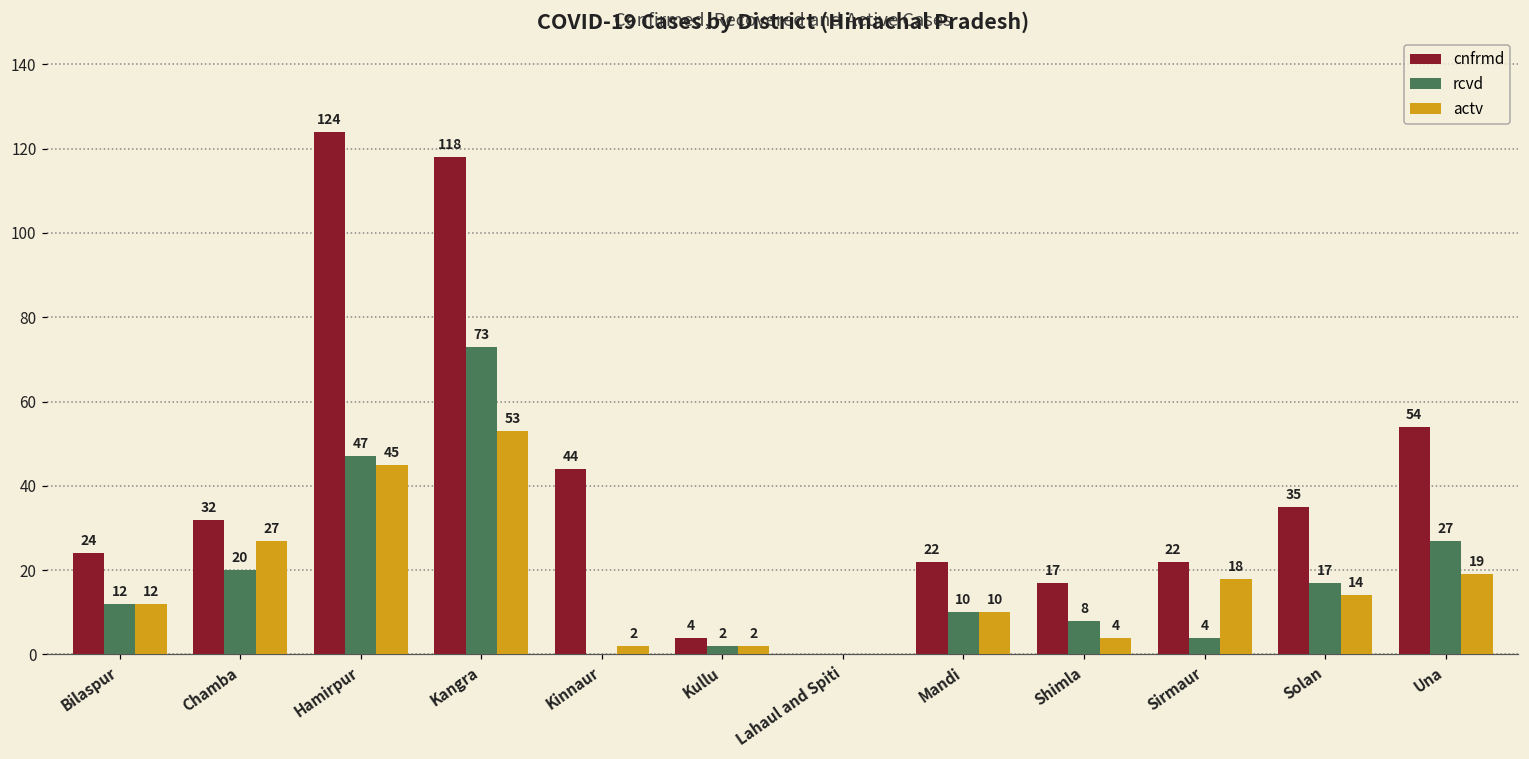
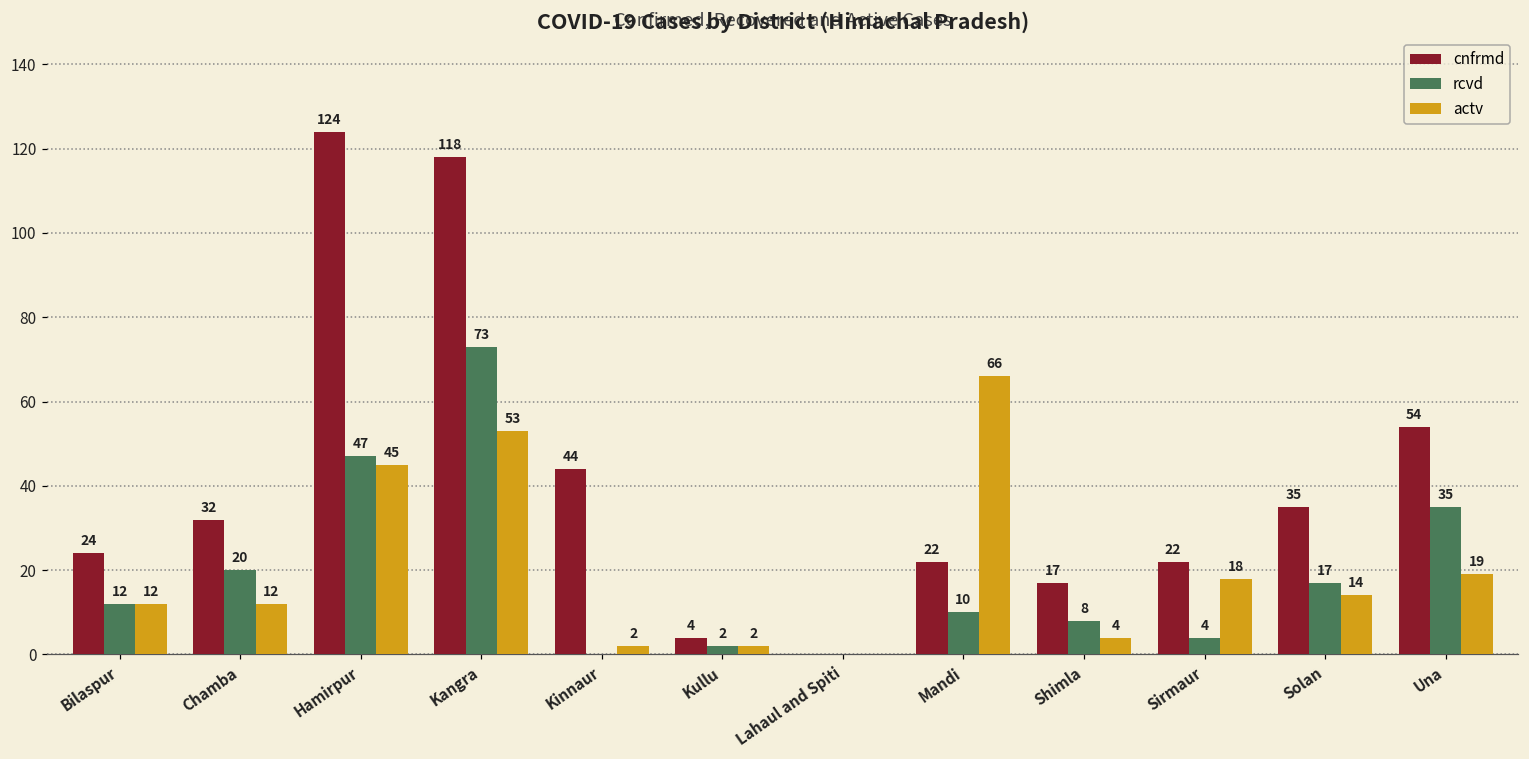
  {
    "cnfrmd": {
      "Bilaspur": 24,
      "Chamba": 32,
      "Hamirpur": 124,
      "Kangra": 118,
      "Kinnaur": 44,
      "Kullu": 4,
      "Mandi": 22,
      "Shimla": 17,
      "Sirmaur": 22,
      "Solan": 35,
      "Una": 54
    },
    "rcvd": {
      "Bilaspur": 12,
      "Chamba": 20,
      "Hamirpur": 47,
      "Kangra": 73,
      "Kullu": 2,
      "Mandi": 10,
      "Shimla": 8,
      "Sirmaur": 4,
      "Solan": 17,
-     "Una": 27
+     "Una": 35
    },
    "actv": {
      "Bilaspur": 12,
-     "Chamba": 27,
+     "Chamba": 12,
      "Hamirpur": 45,
      "Kangra": 53,
      "Kinnaur": 2,
      "Kullu": 2,
-     "Mandi": 10,
+     "Mandi": 66,
      "Shimla": 4,
      "Sirmaur": 18,
      "Solan": 14,
      "Una": 19
    }
  }
